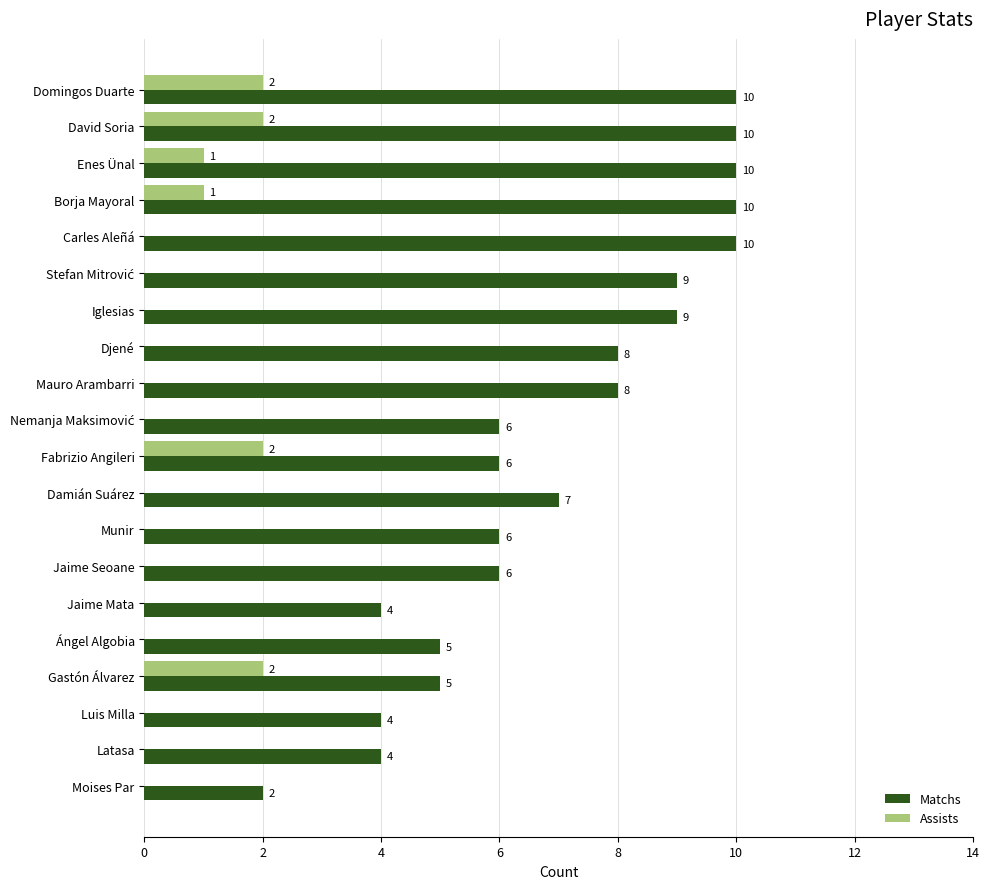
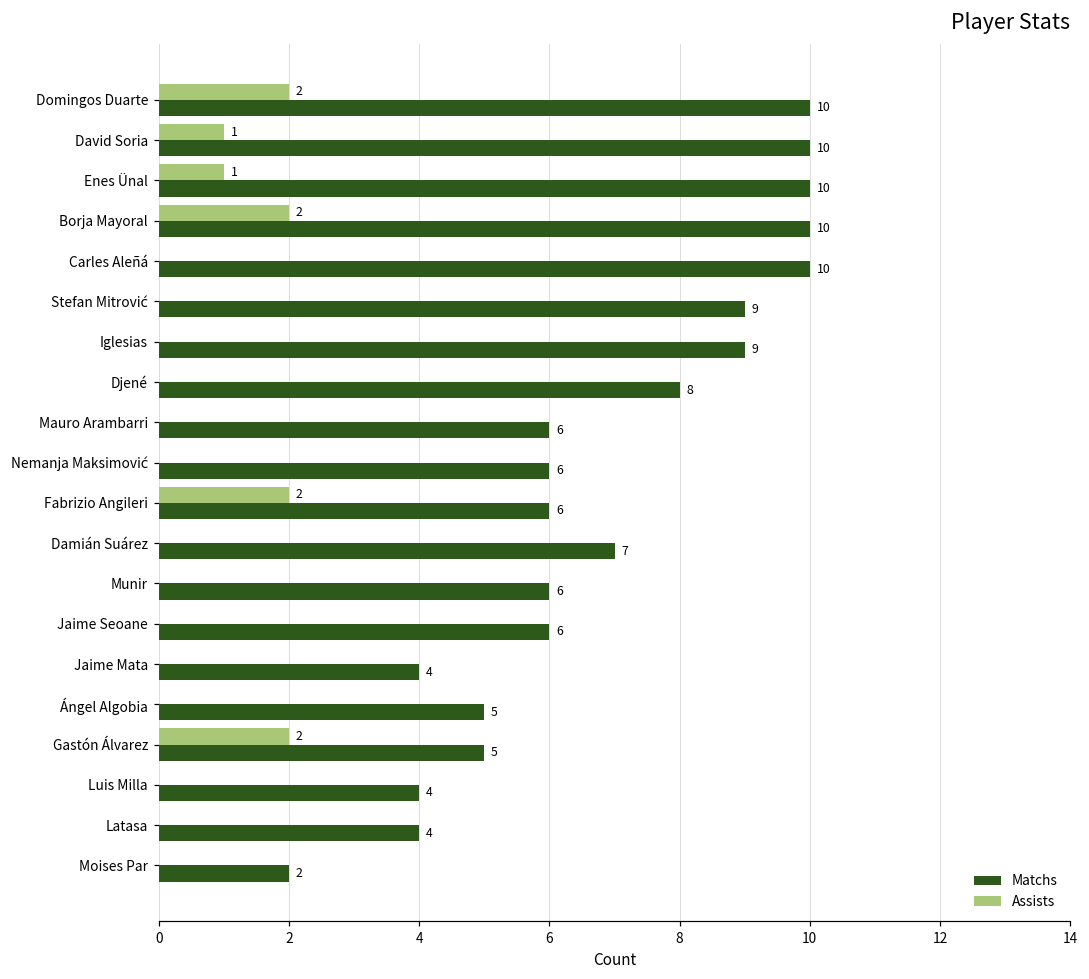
  {
    "Matchs": {
      "Domingos Duarte": 10,
      "David Soria": 10,
      "Enes Ünal": 10,
      "Borja Mayoral": 10,
      "Carles Aleñá": 10,
      "Stefan Mitrović": 9,
      "Iglesias": 9,
      "Djené": 8,
-     "Mauro Arambarri": 8,
+     "Mauro Arambarri": 6,
      "Nemanja Maksimović": 6,
      "Fabrizio Angileri": 6,
      "Damián Suárez": 7,
      "Munir": 6,
      "Jaime Seoane": 6,
      "Jaime Mata": 4,
      "Ángel Algobia": 5,
      "Gastón Álvarez": 5,
      "Luis Milla": 4,
      "Latasa": 4,
      "Moises Par": 2
    },
    "Assists": {
      "Domingos Duarte": 2,
-     "David Soria": 2,
+     "David Soria": 1,
      "Enes Ünal": 1,
-     "Borja Mayoral": 1,
+     "Borja Mayoral": 2,
      "Fabrizio Angileri": 2,
      "Gastón Álvarez": 2
    }
  }
